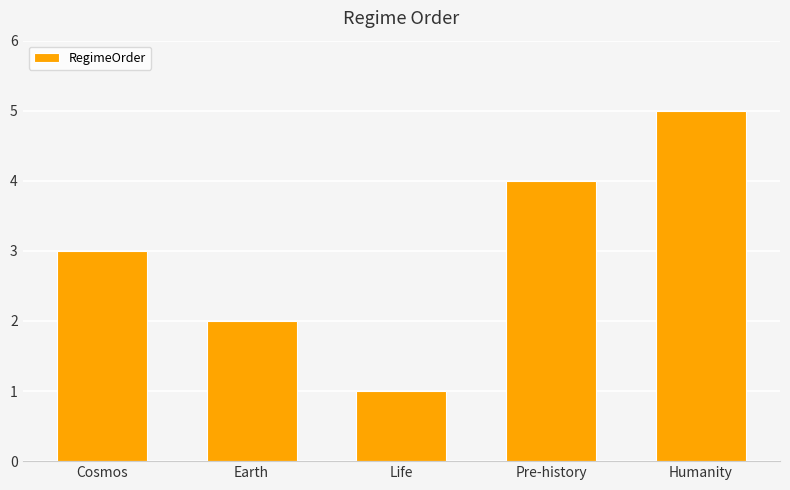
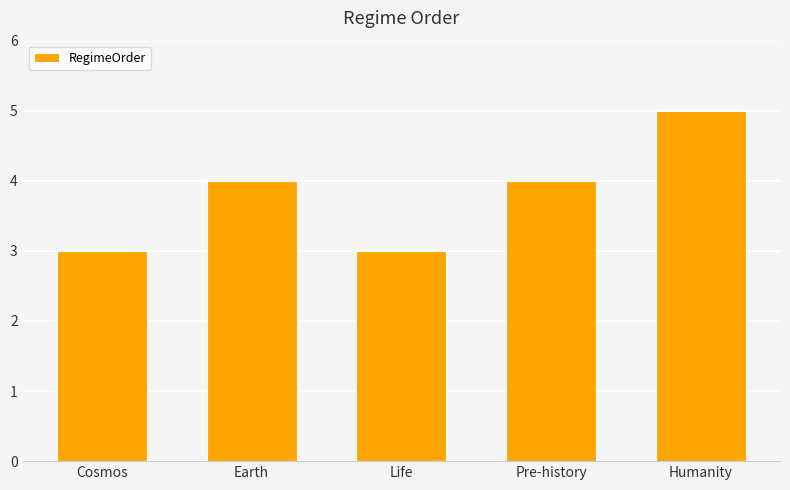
  {
    "Cosmos": 3,
-   "Earth": 2,
-   "Life": 1,
+   "Earth": 4,
+   "Life": 3,
    "Pre-history": 4,
    "Humanity": 5
  }
